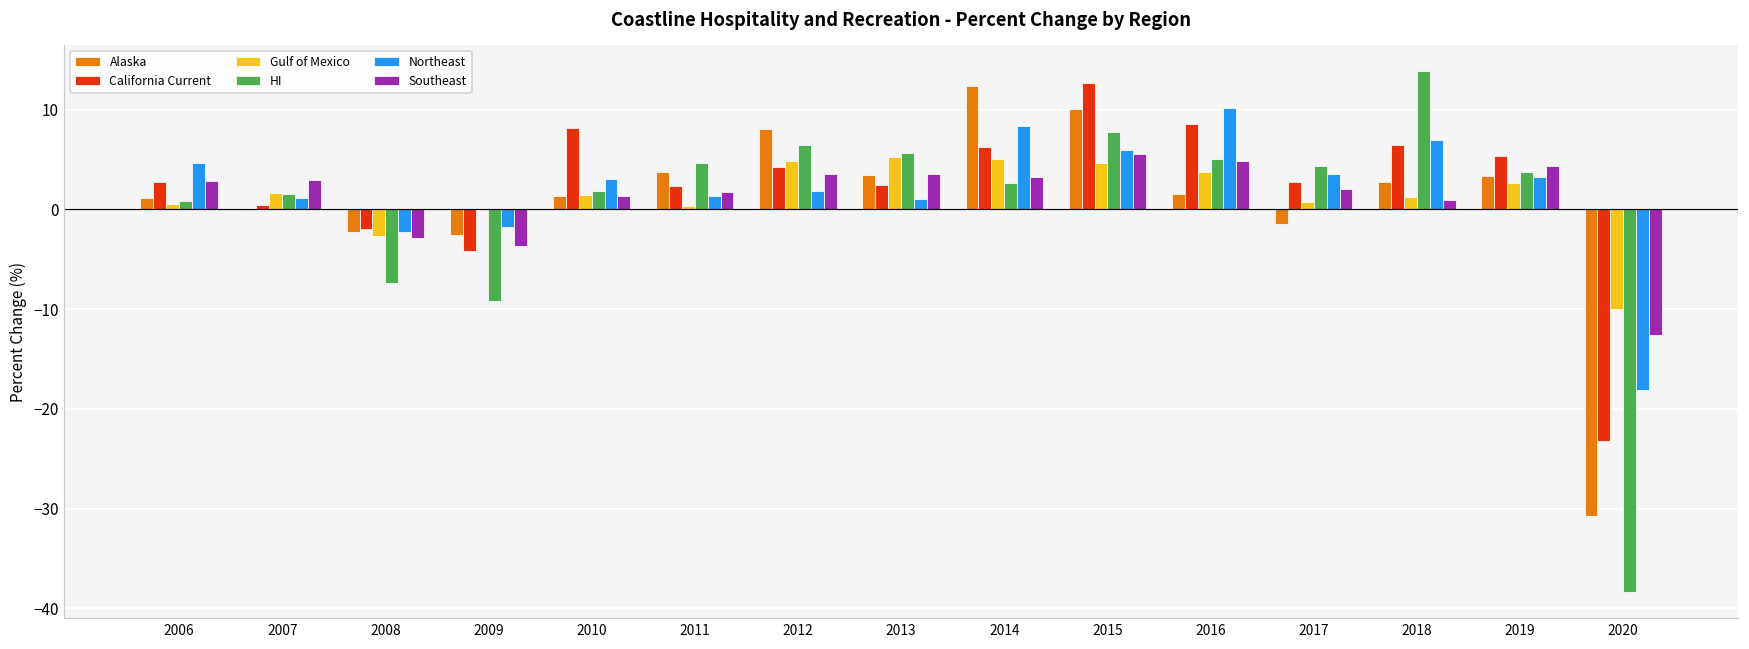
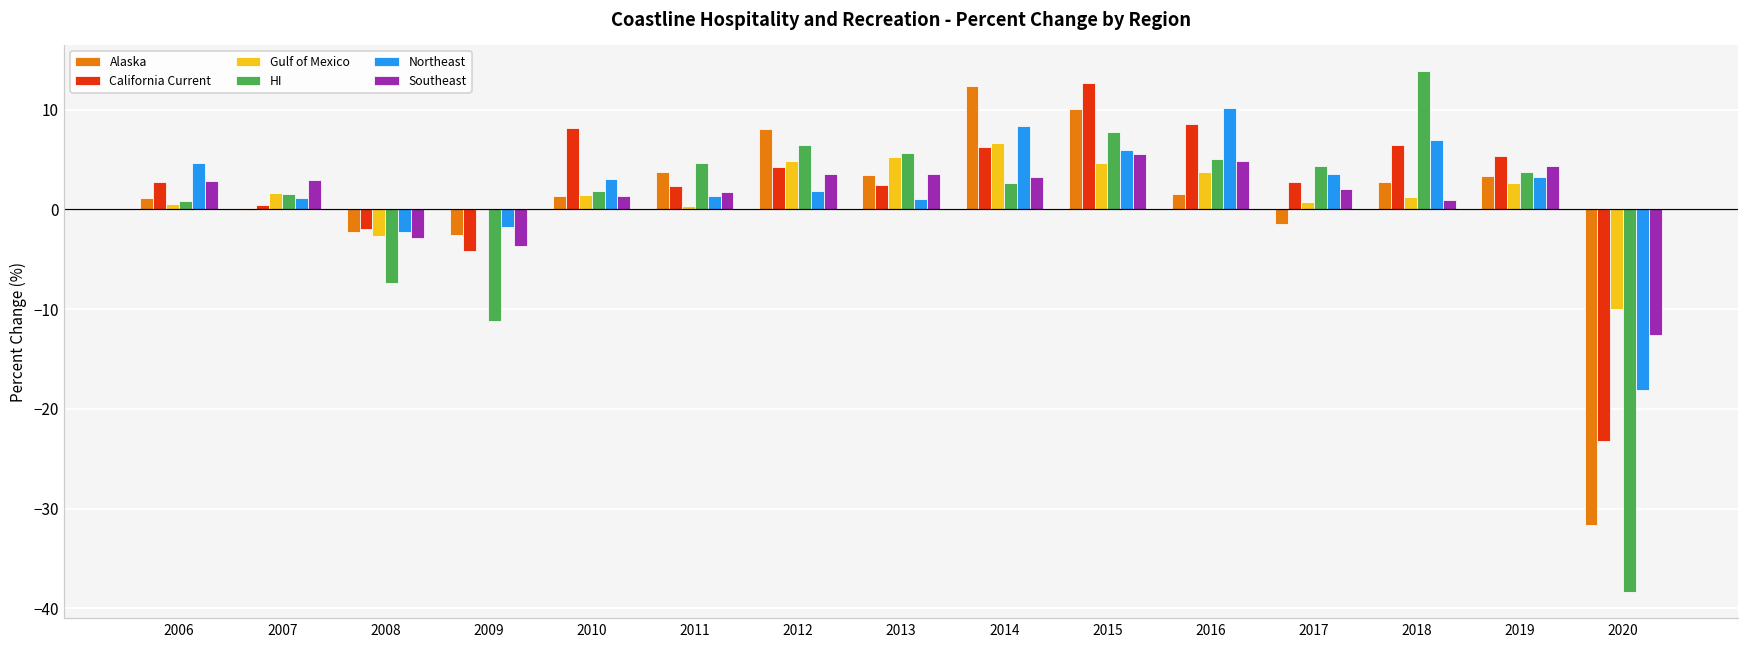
  {
    "Alaska": {
      "2006": 1,
      "2008": -2,
      "2009": -3,
      "2010": 1,
      "2011": 4,
      "2012": 8,
      "2013": 3,
      "2014": 12,
      "2015": 10,
      "2016": 2,
      "2017": -1,
      "2018": 3,
      "2019": 3,
-     "2020": -31
+     "2020": -32
    },
    "California Current": {
      "2006": 3,
      "2007": 0,
      "2008": -2,
      "2009": -4,
      "2010": 8,
      "2011": 2,
      "2012": 4,
      "2013": 2,
      "2014": 6,
      "2015": 13,
      "2016": 9,
      "2017": 3,
      "2018": 6,
      "2019": 5,
      "2020": -23
    },
    "Gulf of Mexico": {
      "2006": 1,
      "2007": 2,
      "2008": -3,
      "2010": 1,
      "2011": 0,
      "2012": 5,
      "2013": 5,
-     "2014": 5,
+     "2014": 7,
      "2015": 5,
      "2016": 4,
      "2017": 1,
      "2018": 1,
      "2019": 3,
      "2020": -10
    },
    "HI": {
      "2006": 1,
      "2007": 2,
      "2008": -7,
-     "2009": -9,
+     "2009": -11,
      "2010": 2,
      "2011": 5,
      "2012": 7,
      "2013": 6,
      "2014": 3,
      "2015": 8,
      "2016": 5,
      "2017": 4,
      "2018": 14,
      "2019": 4,
      "2020": -38
    },
    "Northeast": {
      "2006": 5,
      "2007": 1,
      "2008": -2,
      "2009": -2,
      "2010": 3,
      "2011": 1,
      "2012": 2,
      "2013": 1,
      "2014": 8,
      "2015": 6,
      "2016": 10,
      "2017": 4,
      "2018": 7,
      "2019": 3,
      "2020": -18
    },
    "Southeast": {
      "2006": 3,
      "2007": 3,
      "2008": -3,
      "2009": -4,
      "2010": 1,
      "2011": 2,
      "2012": 4,
      "2013": 4,
      "2014": 3,
      "2015": 6,
      "2016": 5,
      "2017": 2,
      "2018": 1,
      "2019": 4,
      "2020": -13
    }
  }
